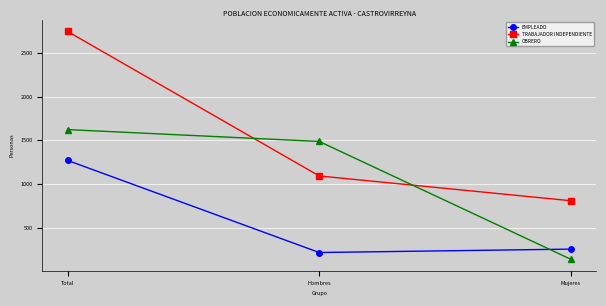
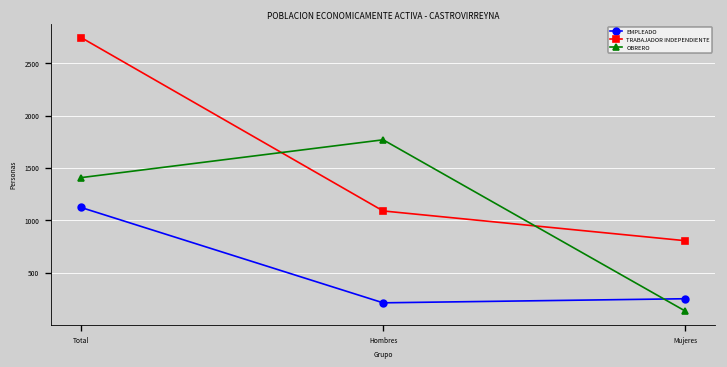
  {
    "EMPLEADO": {
-     "Total": 1300,
+     "Total": 1100,
      "Hombres": 200,
      "Mujeres": 300
    },
    "TRABAJADOR INDEPENDIENTE": {
      "Total": 2700,
      "Hombres": 1100,
      "Mujeres": 800
    },
    "OBRERO": {
-     "Total": 1600,
-     "Hombres": 1500,
+     "Total": 1400,
+     "Hombres": 1800,
      "Mujeres": 100
    }
  }
